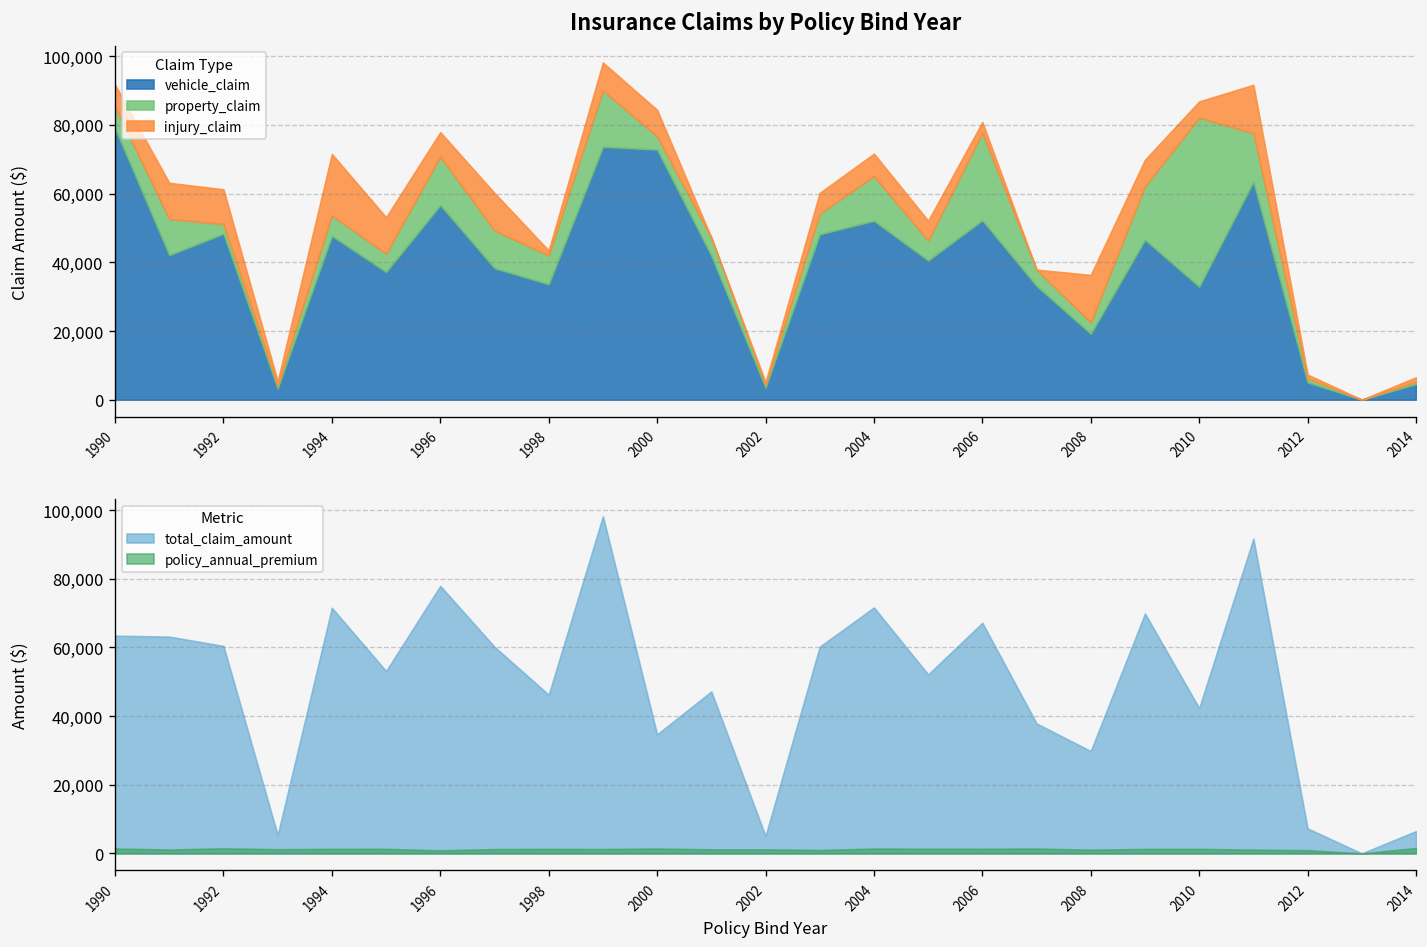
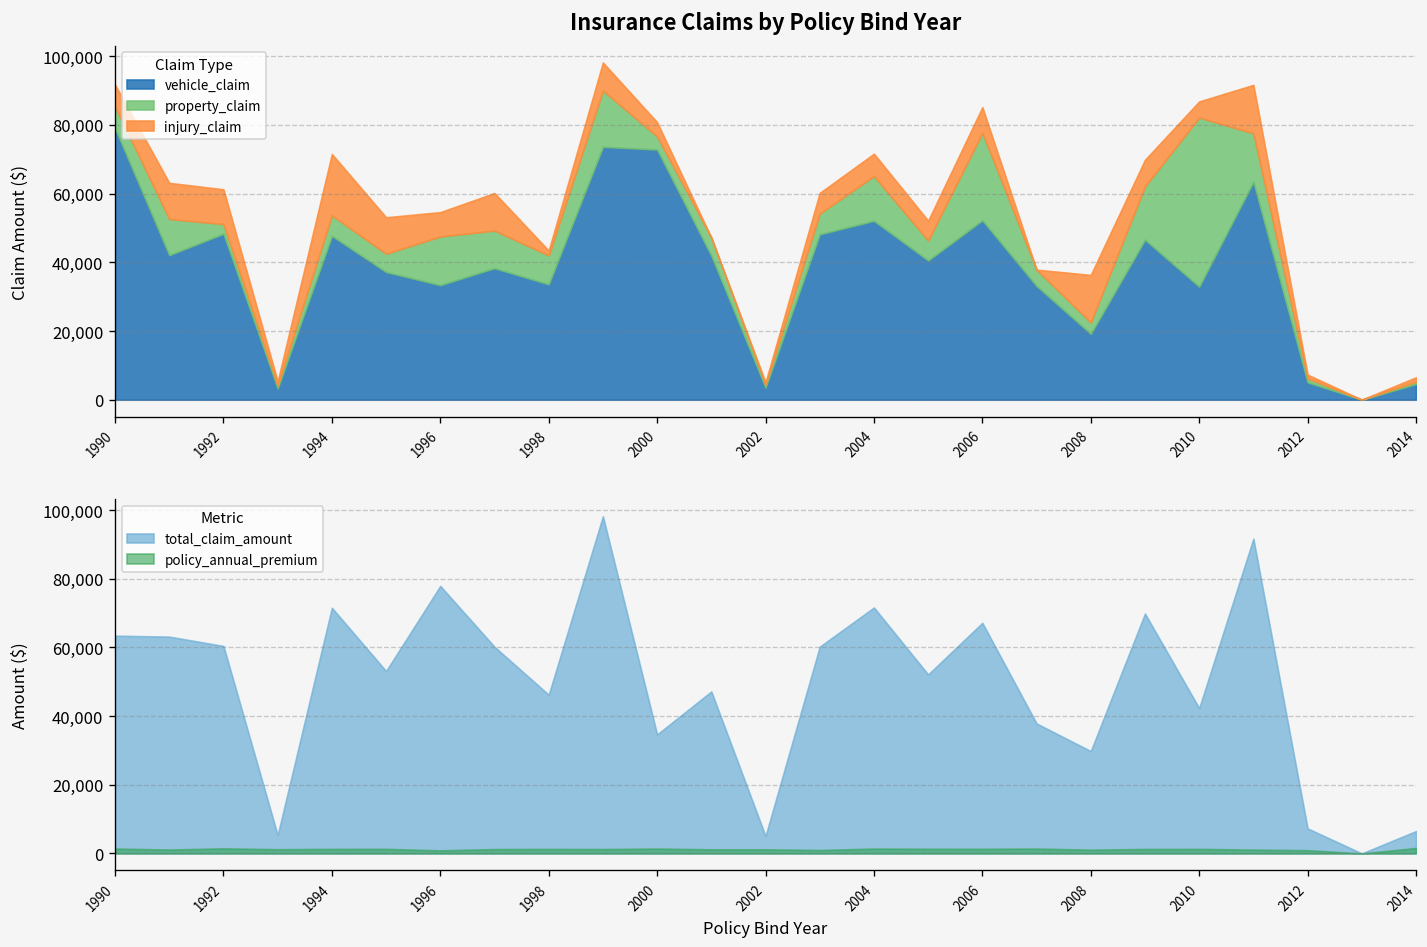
  {
    "Insurance Claims by Policy Bind Year": {
      "vehicle_claim": {
        "1990": "79,000",
        "1992": "48,000",
        "1994": "48,000",
-       "1996": "57,000",
+       "1996": "33,000",
        "1998": "34,000",
        "2000": "73,000",
        "2004": "52,000",
        "2006": "52,000",
        "2008": "19,000",
        "2010": "33,000",
        "2012": "5,000"
      },
      "property_claim": {
        "1990": "6,000",
        "1992": "3,000",
        "1994": "6,000",
        "1996": "14,000",
        "1998": "8,000",
        "2000": "4,000",
        "2004": "13,000",
        "2006": "25,000",
        "2008": "3,000",
        "2010": "49,000",
        "2012": "1,000"
      },
      "injury_claim": {
        "1990": "6,000",
        "1992": "10,000",
        "1994": "18,000",
        "1996": "7,000",
        "1998": "1,000",
-       "2000": "8,000",
+       "2000": "4,000",
        "2004": "7,000",
-       "2006": "3,000",
+       "2006": "7,000",
        "2008": "14,000",
        "2010": "5,000",
        "2012": "1,000",
        "2014": "1,000"
      }
    }
  }
